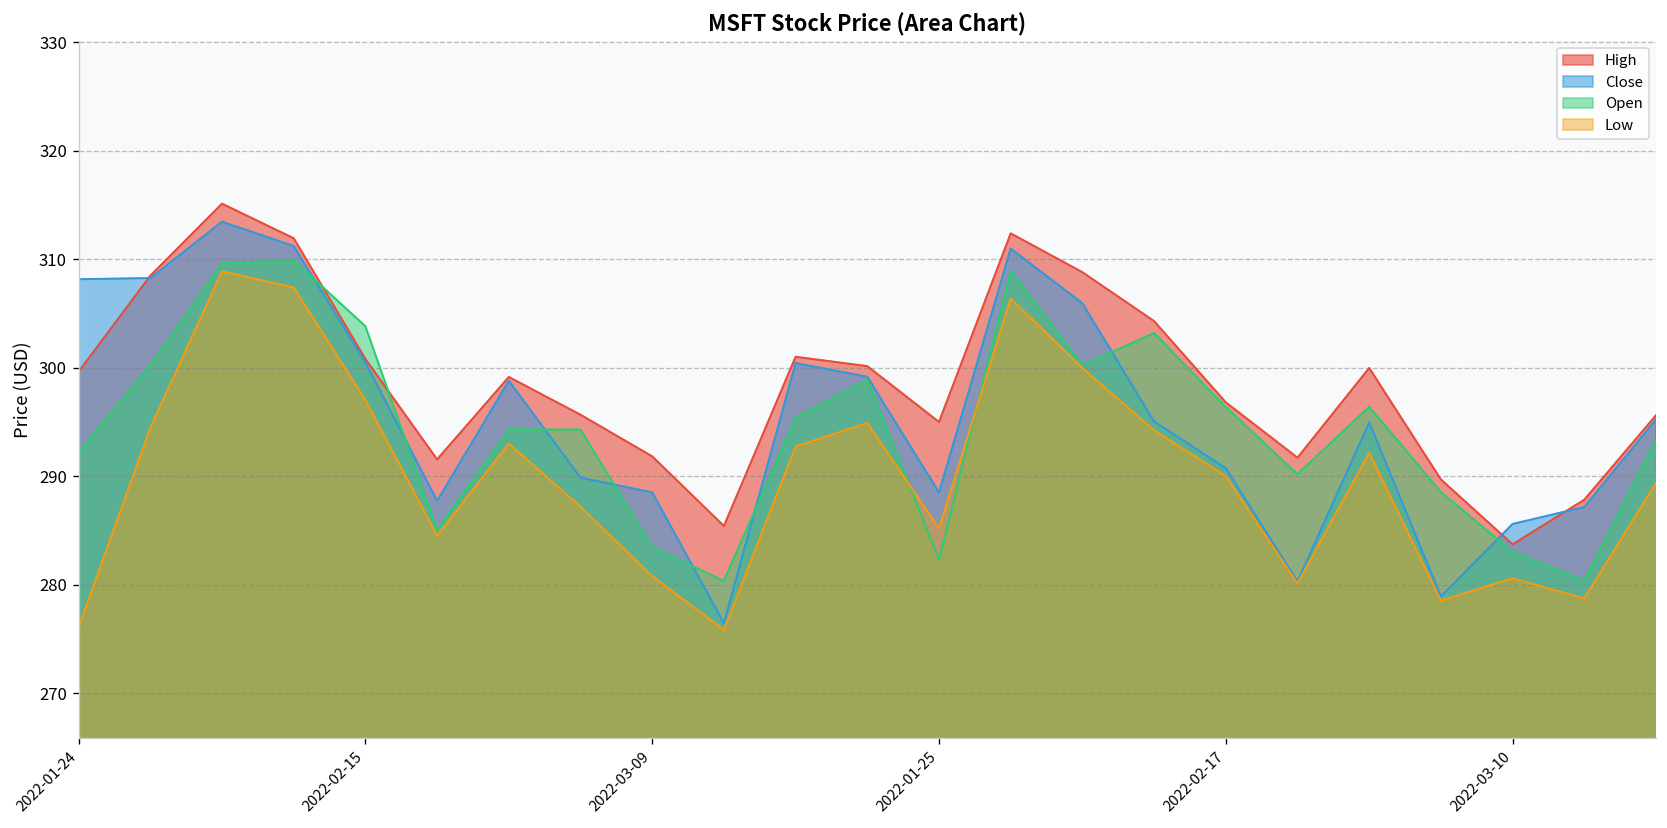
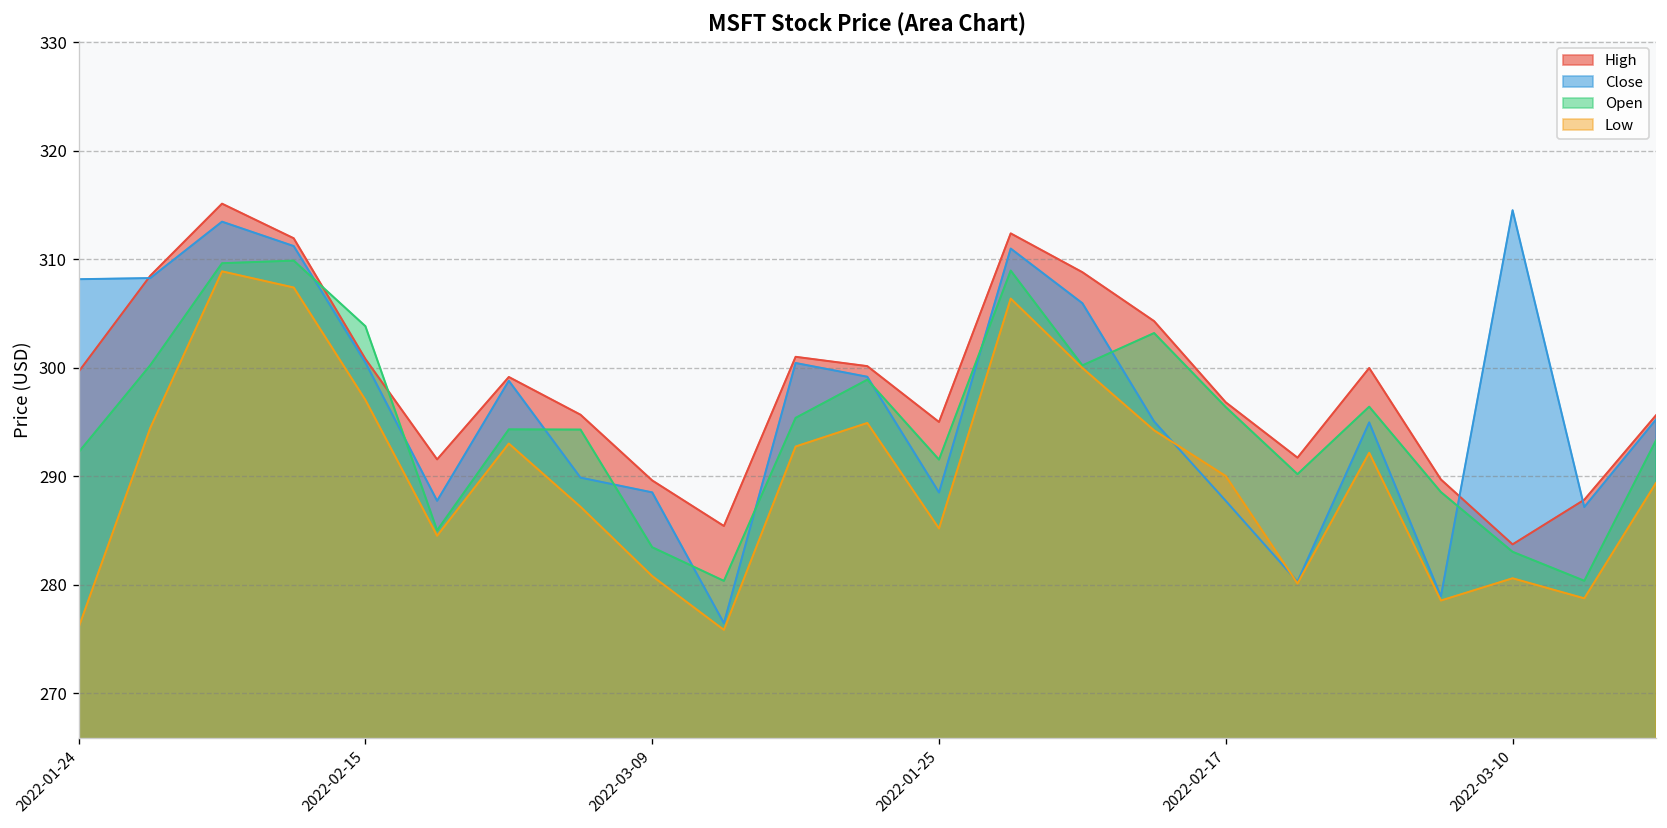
  {
    "High": {
      "2022-01-24": 300,
      "2022-02-15": 301,
-     "2022-03-09": 292,
+     "2022-03-09": 290,
      "2022-01-25": 295,
      "2022-02-17": 297,
      "2022-03-10": 284
    },
    "Close": {
      "2022-01-24": 308,
      "2022-02-15": 300,
      "2022-03-09": 289,
      "2022-01-25": 288,
-     "2022-02-17": 291,
-     "2022-03-10": 286
+     "2022-02-17": 288,
+     "2022-03-10": 315
    },
    "Open": {
      "2022-01-24": 292,
      "2022-02-15": 304,
      "2022-03-09": 283,
-     "2022-01-25": 282,
+     "2022-01-25": 292,
      "2022-02-17": 296,
      "2022-03-10": 283
    },
    "Low": {
      "2022-01-24": 276,
      "2022-02-15": 297,
      "2022-03-09": 281,
      "2022-01-25": 285,
      "2022-02-17": 290,
      "2022-03-10": 281
    }
  }
